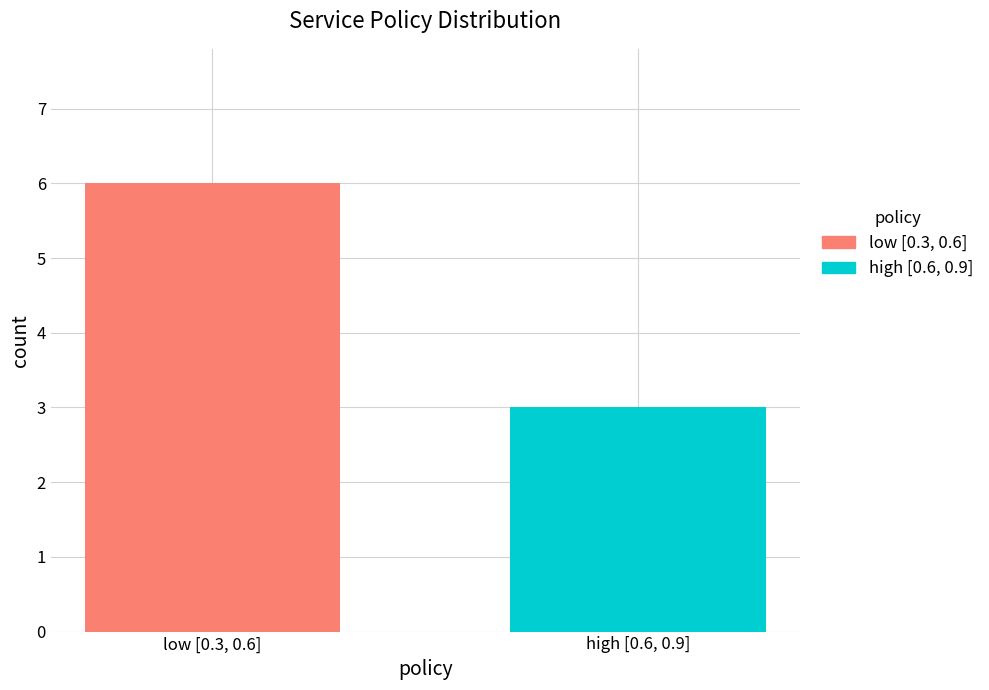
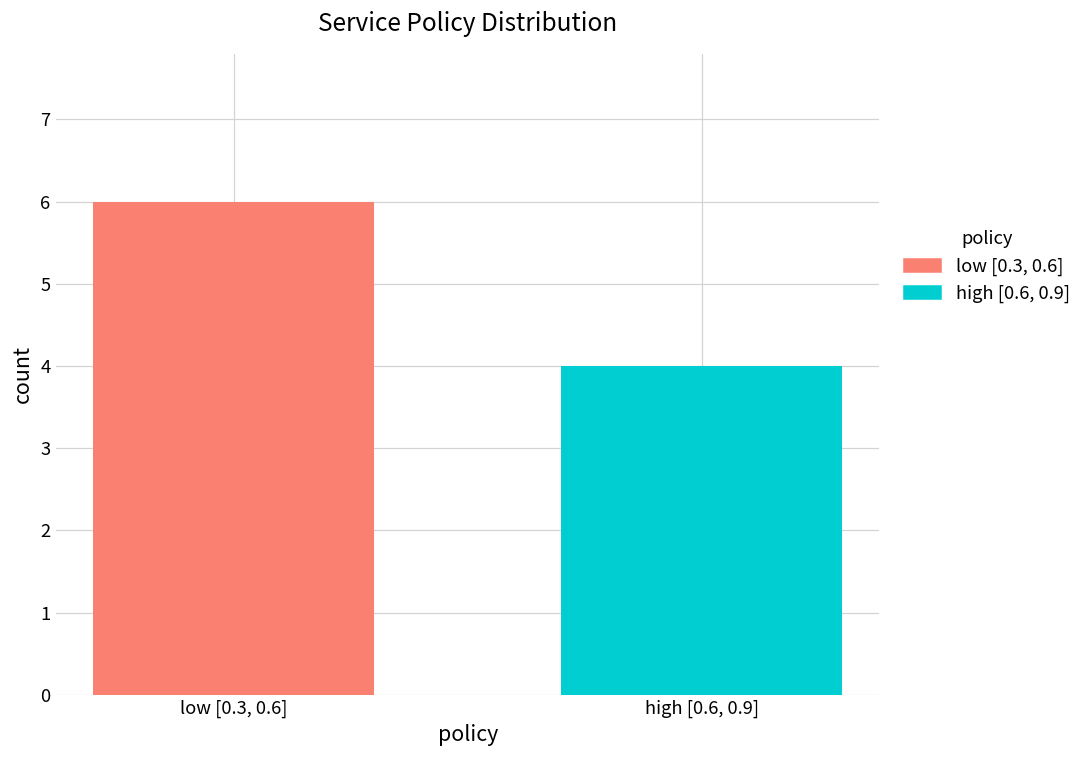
  {
    "low [0.3, 0.6]": 6,
-   "high [0.6, 0.9]": 3
+   "high [0.6, 0.9]": 4
  }
